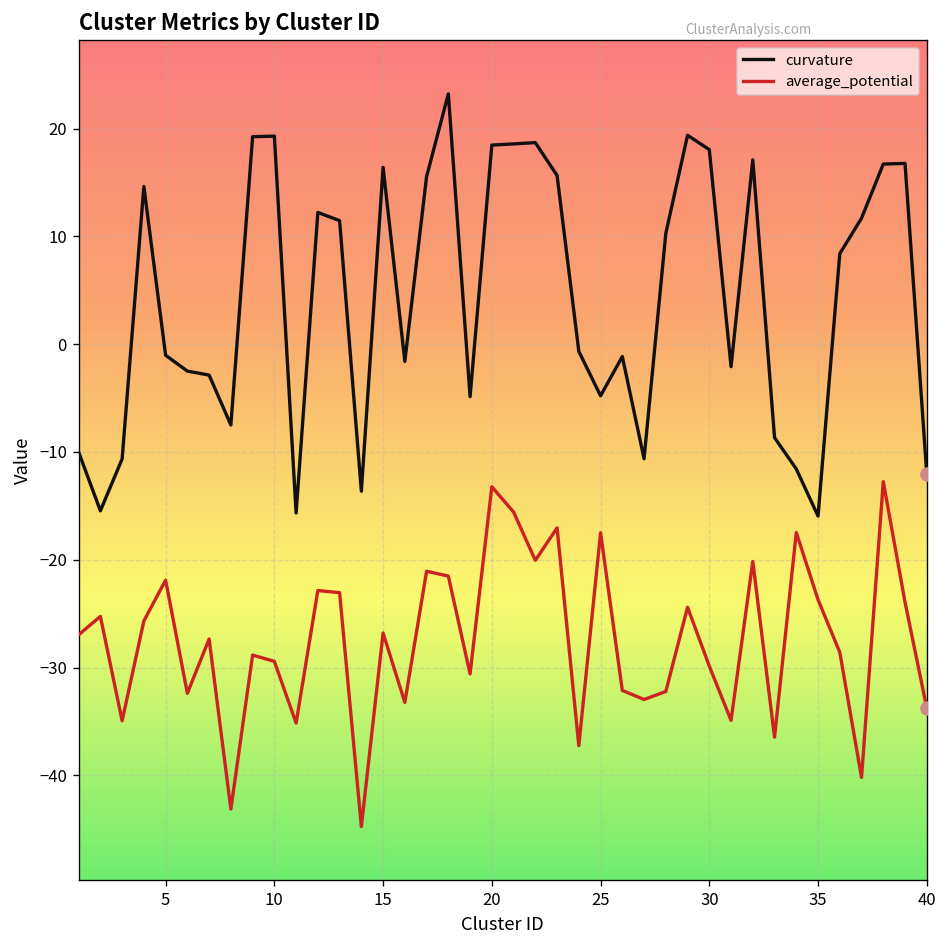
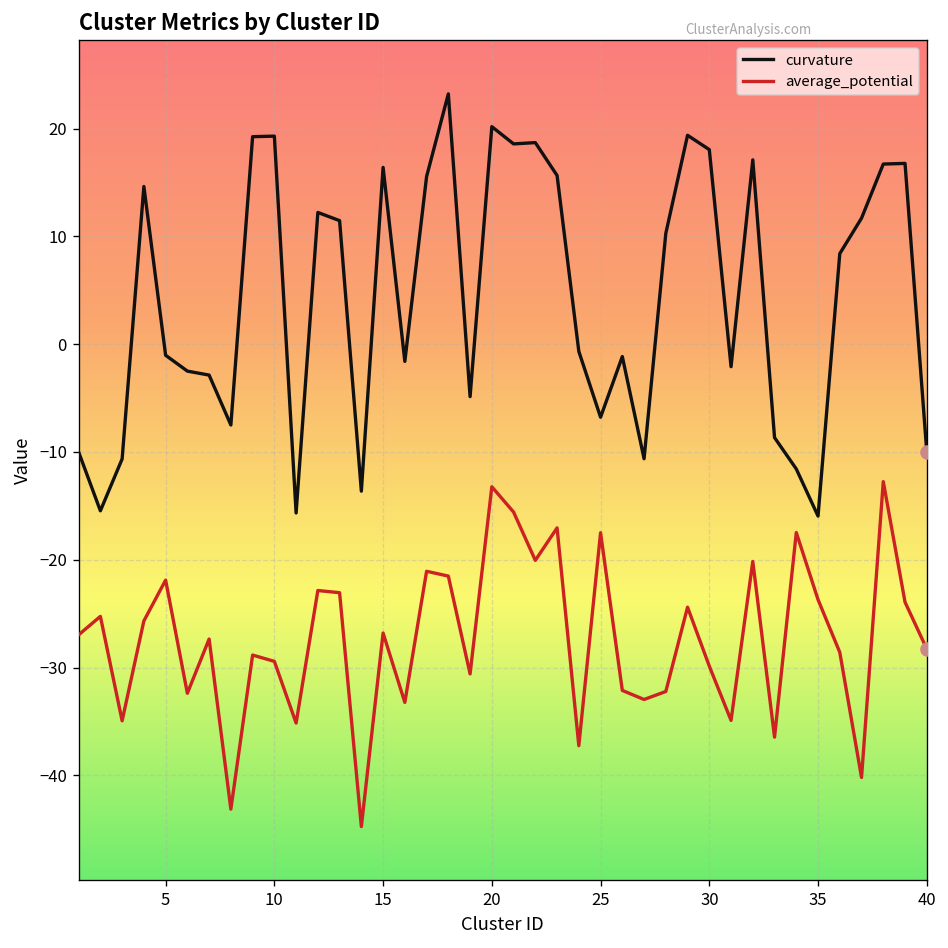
  {
    "curvature": {
      "5": -1,
      "10": 19,
      "15": 16,
-     "20": 18,
-     "25": -5,
+     "20": 20,
+     "25": -7,
      "30": 18,
      "35": -16,
-     "40": -12
+     "40": -10
    },
    "average_potential": {
      "5": -22,
      "10": -29,
      "15": -27,
      "20": -13,
      "25": -17,
      "30": -30,
      "35": -24,
-     "40": -34
+     "40": -28
    }
  }
